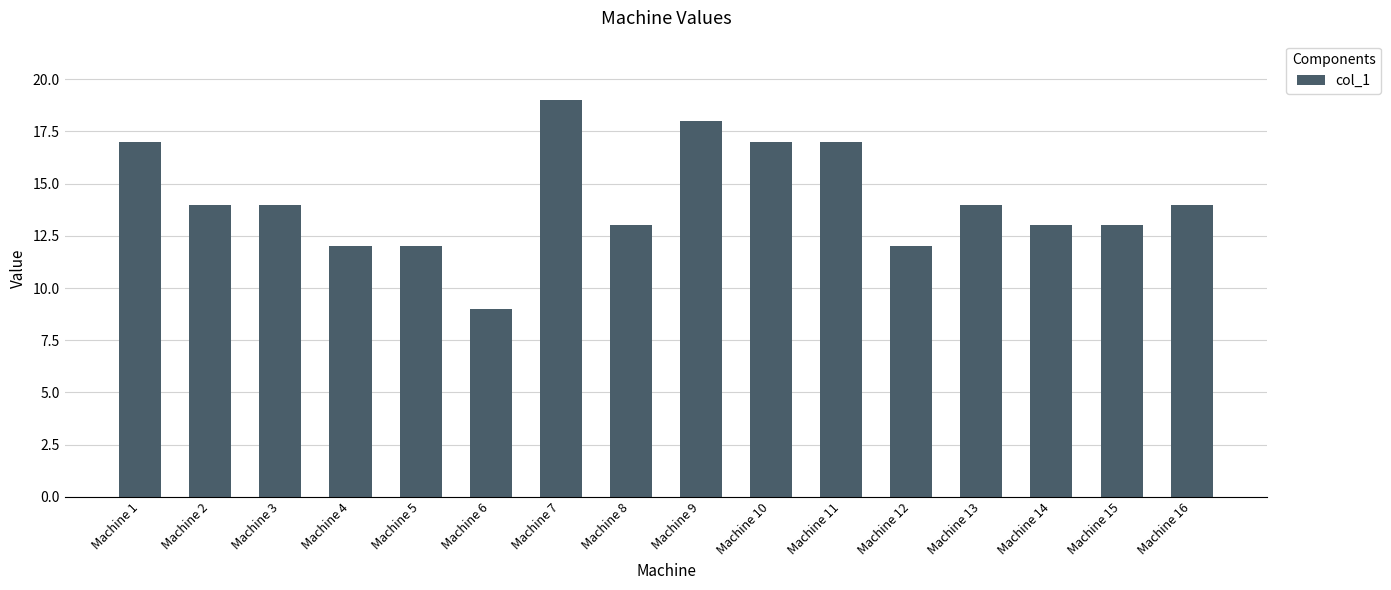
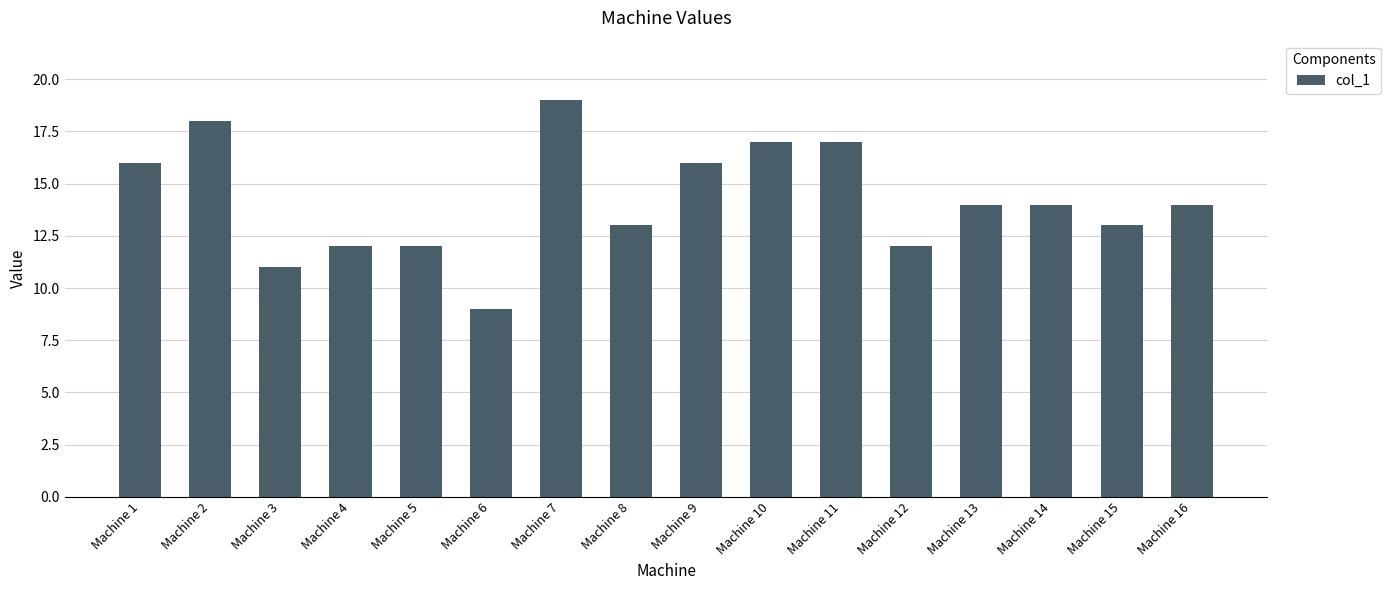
  {
-   "Machine 1": 17,
-   "Machine 2": 14,
-   "Machine 3": 14,
+   "Machine 1": 16,
+   "Machine 2": 18,
+   "Machine 3": 11,
    "Machine 4": 12,
    "Machine 5": 12,
    "Machine 6": 9,
    "Machine 7": 19,
    "Machine 8": 13,
-   "Machine 9": 18,
+   "Machine 9": 16,
    "Machine 10": 17,
    "Machine 11": 17,
    "Machine 12": 12,
    "Machine 13": 14,
-   "Machine 14": 13,
+   "Machine 14": 14,
    "Machine 15": 13,
    "Machine 16": 14
  }
